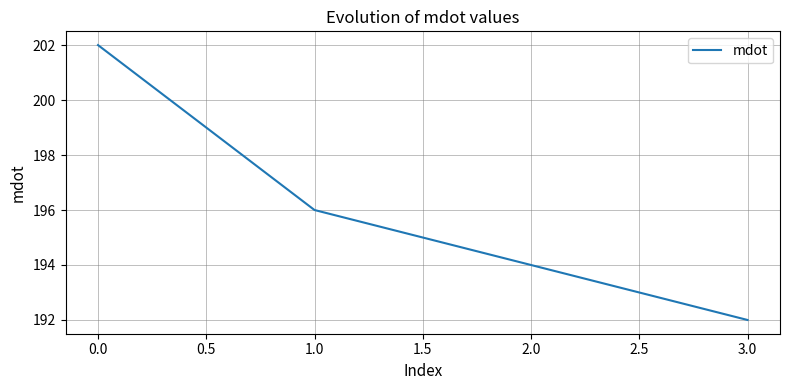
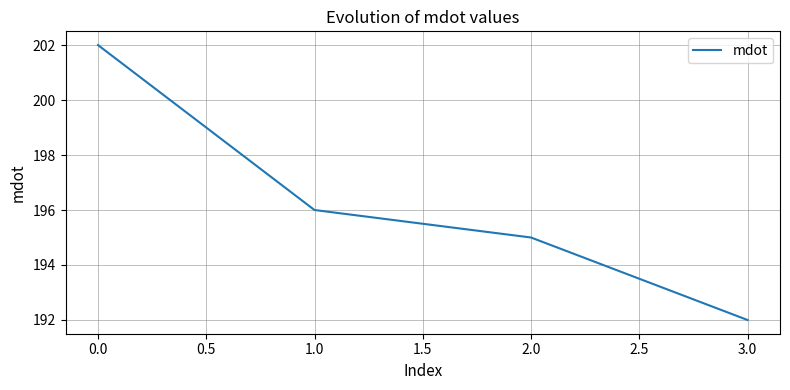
  {
    "0.0": 202,
    "1.0": 196,
-   "2.0": 194,
+   "2.0": 195,
    "3.0": 192
  }
